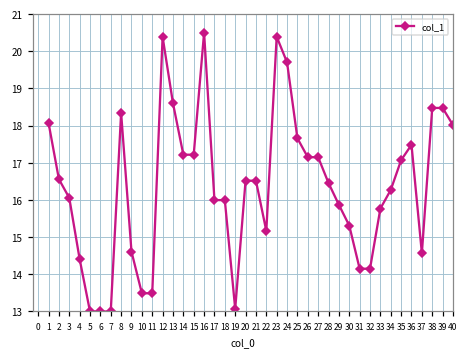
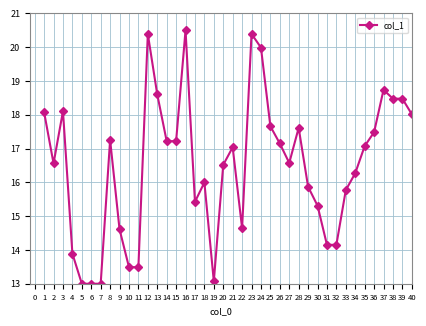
  {
    "1": 18.1,
    "2": 16.6,
-   "3": 16.1,
-   "4": 14.4,
+   "3": 18.1,
+   "4": 13.9,
    "5": 13.0,
    "6": 13.0,
    "7": 13.0,
-   "8": 18.3,
+   "8": 17.3,
    "9": 14.6,
    "10": 13.5,
    "11": 13.5,
    "12": 20.4,
    "13": 18.6,
    "14": 17.2,
    "15": 17.2,
    "16": 20.5,
-   "17": 16.0,
+   "17": 15.4,
    "18": 16.0,
    "19": 13.1,
    "20": 16.5,
-   "21": 16.5,
-   "22": 15.2,
+   "21": 17.0,
+   "22": 14.6,
    "23": 20.4,
-   "24": 19.7,
+   "24": 20.0,
    "25": 17.7,
    "26": 17.1,
-   "27": 17.1,
-   "28": 16.5,
+   "27": 16.6,
+   "28": 17.6,
    "29": 15.9,
    "30": 15.3,
    "31": 14.2,
    "32": 14.2,
    "33": 15.8,
    "34": 16.3,
    "35": 17.1,
    "36": 17.5,
-   "37": 14.6,
+   "37": 18.7,
    "38": 18.5,
    "39": 18.5,
    "40": 18.0
  }
